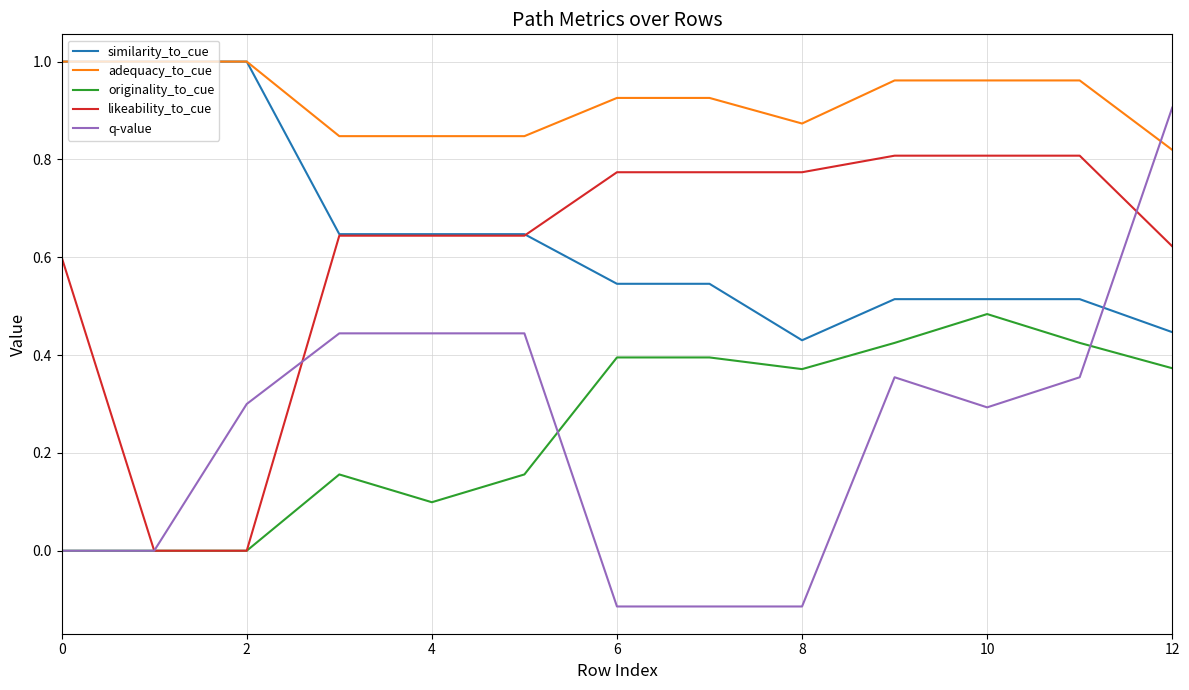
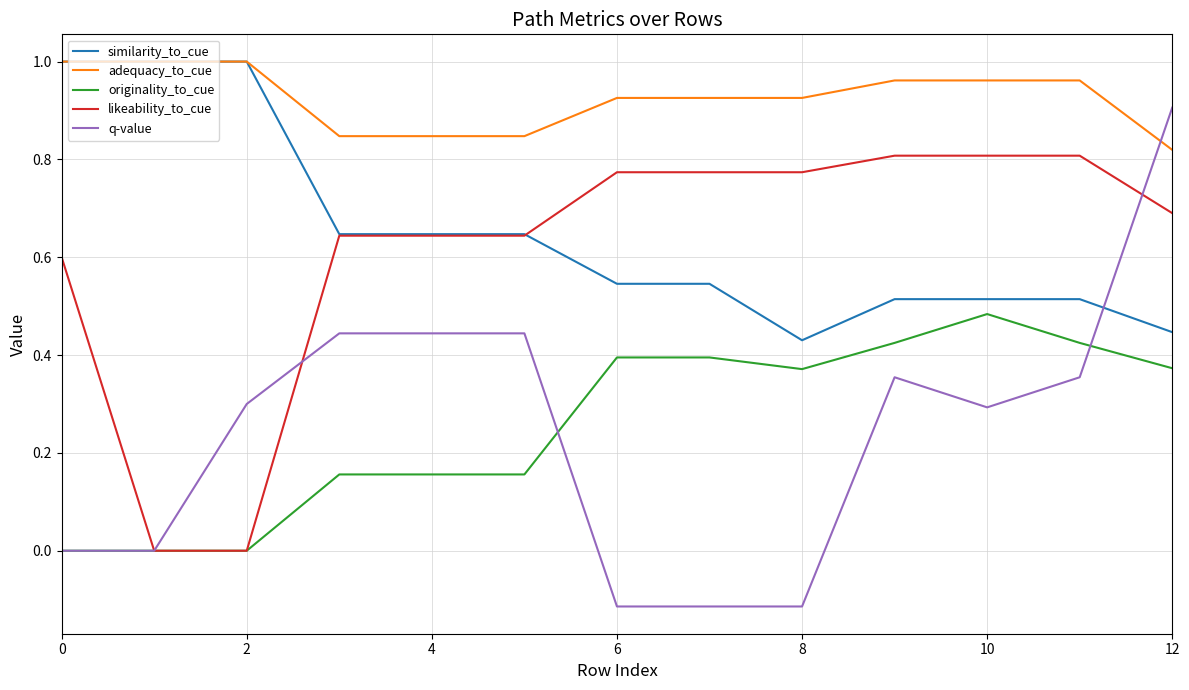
  {
    "similarity_to_cue": {
      "6": 0.55,
      "8": 0.43,
      "10": 0.51,
      "12": 0.45
    },
    "adequacy_to_cue": {
      "4": 0.85,
      "6": 0.93,
-     "8": 0.87,
+     "8": 0.93,
      "10": 0.96,
      "12": 0.82
    },
    "originality_to_cue": {
-     "4": 0.10,
+     "4": 0.16,
      "6": 0.40,
      "8": 0.37,
      "10": 0.48,
      "12": 0.37
    },
    "likeability_to_cue": {
      "0": 0.60,
      "6": 0.77,
      "8": 0.77,
      "10": 0.81,
-     "12": 0.62
+     "12": 0.69
    },
    "q-value": {
      "2": 0.30,
      "4": 0.44,
      "6": -0.11,
      "8": -0.11,
      "10": 0.29,
      "12": 0.91
    }
  }
